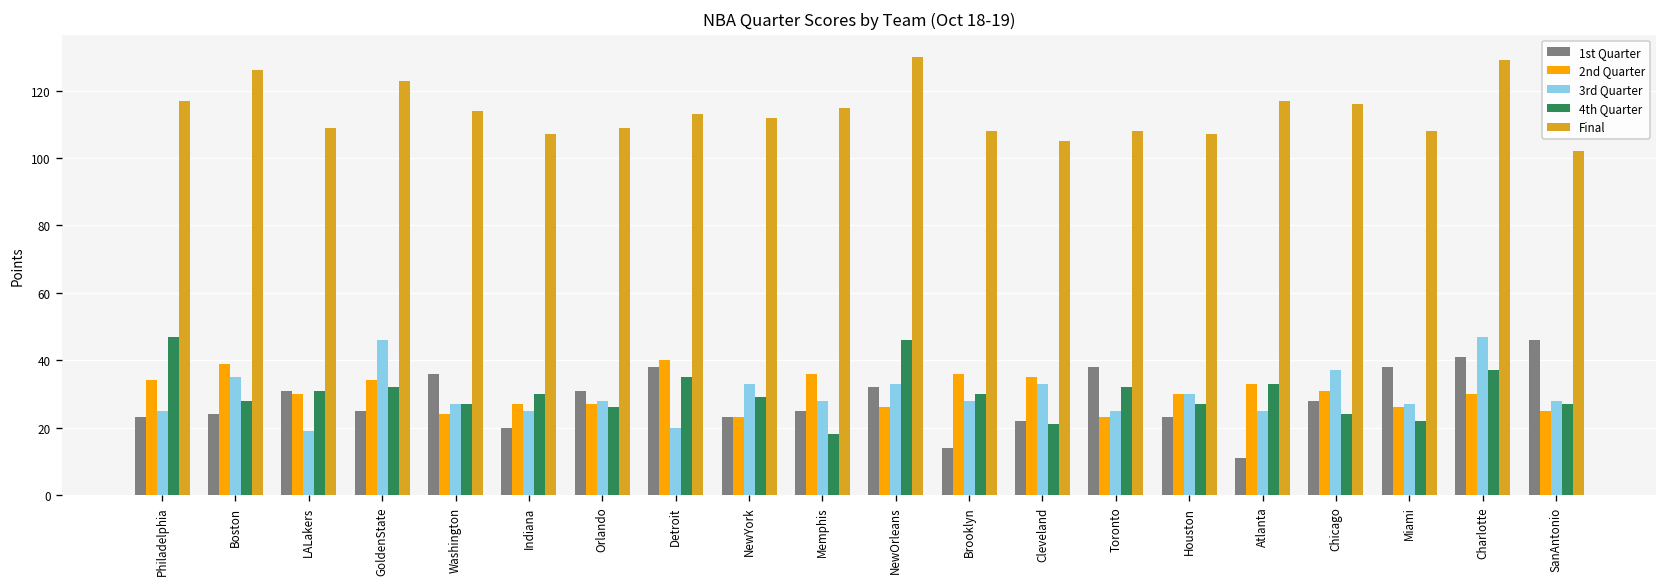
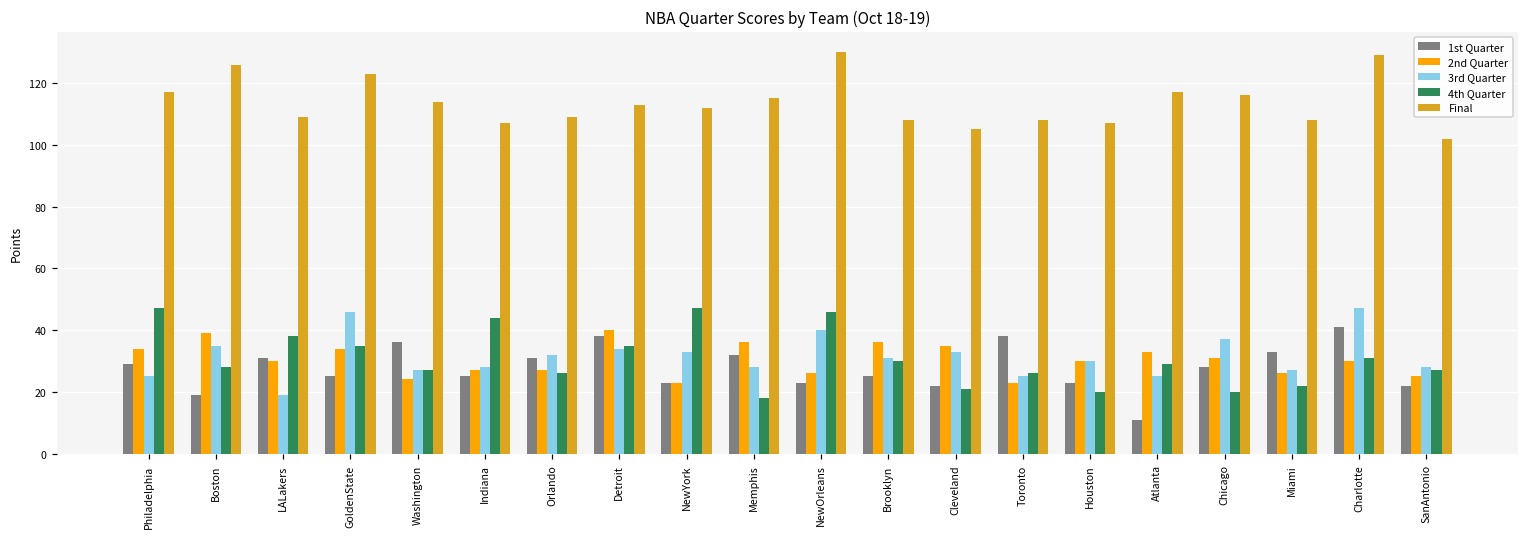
  {
    "1st Quarter": {
-     "Philadelphia": 23,
-     "Boston": 24,
+     "Philadelphia": 29,
+     "Boston": 19,
      "LALakers": 31,
      "GoldenState": 25,
      "Washington": 36,
-     "Indiana": 20,
+     "Indiana": 25,
      "Orlando": 31,
      "Detroit": 38,
      "NewYork": 23,
-     "Memphis": 25,
-     "NewOrleans": 32,
-     "Brooklyn": 14,
+     "Memphis": 32,
+     "NewOrleans": 23,
+     "Brooklyn": 25,
      "Cleveland": 22,
      "Toronto": 38,
      "Houston": 23,
      "Atlanta": 11,
      "Chicago": 28,
-     "Miami": 38,
+     "Miami": 33,
      "Charlotte": 41,
-     "SanAntonio": 46
+     "SanAntonio": 22
    },
    "3rd Quarter": {
      "Philadelphia": 25,
      "Boston": 35,
      "LALakers": 19,
      "GoldenState": 46,
      "Washington": 27,
-     "Indiana": 25,
-     "Orlando": 28,
-     "Detroit": 20,
+     "Indiana": 28,
+     "Orlando": 32,
+     "Detroit": 34,
      "NewYork": 33,
      "Memphis": 28,
-     "NewOrleans": 33,
-     "Brooklyn": 28,
+     "NewOrleans": 40,
+     "Brooklyn": 31,
      "Cleveland": 33,
      "Toronto": 25,
      "Houston": 30,
      "Atlanta": 25,
      "Chicago": 37,
      "Miami": 27,
      "Charlotte": 47,
      "SanAntonio": 28
    },
    "4th Quarter": {
      "Philadelphia": 47,
      "Boston": 28,
-     "LALakers": 31,
-     "GoldenState": 32,
+     "LALakers": 38,
+     "GoldenState": 35,
      "Washington": 27,
-     "Indiana": 30,
+     "Indiana": 44,
      "Orlando": 26,
      "Detroit": 35,
-     "NewYork": 29,
+     "NewYork": 47,
      "Memphis": 18,
      "NewOrleans": 46,
      "Brooklyn": 30,
      "Cleveland": 21,
-     "Toronto": 32,
-     "Houston": 27,
-     "Atlanta": 33,
-     "Chicago": 24,
+     "Toronto": 26,
+     "Houston": 20,
+     "Atlanta": 29,
+     "Chicago": 20,
      "Miami": 22,
-     "Charlotte": 37,
+     "Charlotte": 31,
      "SanAntonio": 27
    }
  }
